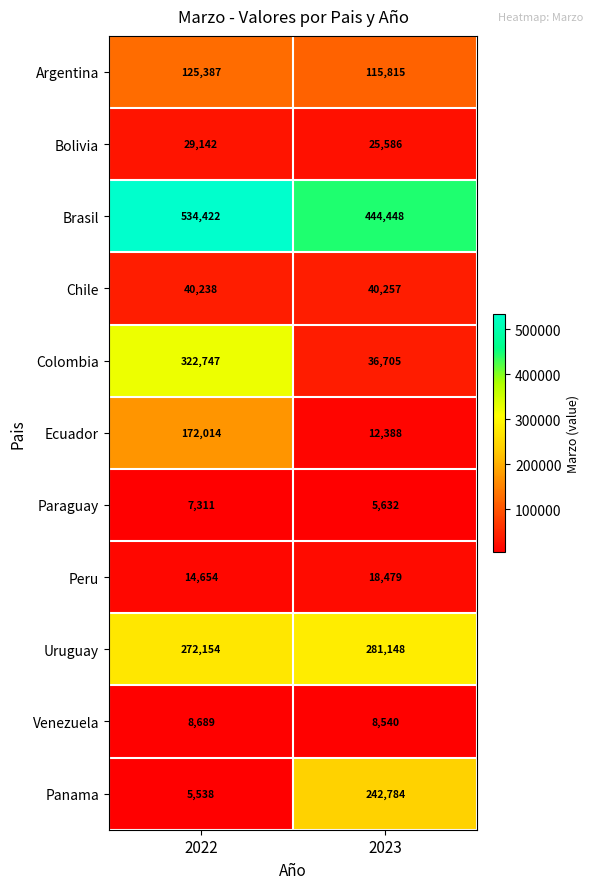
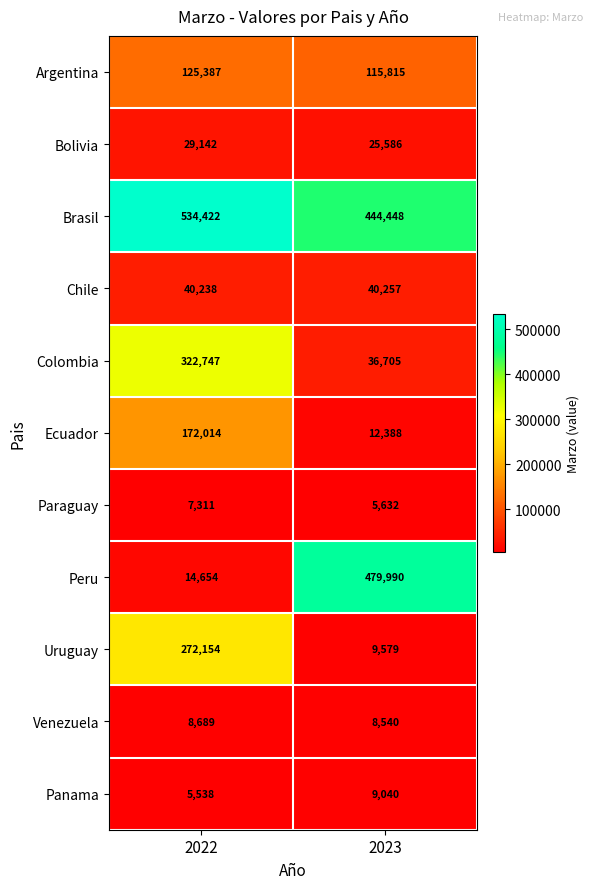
  {
    "Argentina": {
      "2022": "125,387",
      "2023": "115,815"
    },
    "Bolivia": {
      "2022": "29,142",
      "2023": "25,586"
    },
    "Brasil": {
      "2022": "534,422",
      "2023": "444,448"
    },
    "Chile": {
      "2022": "40,238",
      "2023": "40,257"
    },
    "Colombia": {
      "2022": "322,747",
      "2023": "36,705"
    },
    "Ecuador": {
      "2022": "172,014",
      "2023": "12,388"
    },
    "Paraguay": {
      "2022": "7,311",
      "2023": "5,632"
    },
    "Peru": {
      "2022": "14,654",
-     "2023": "18,479"
+     "2023": "479,990"
    },
    "Uruguay": {
      "2022": "272,154",
-     "2023": "281,148"
+     "2023": "9,579"
    },
    "Venezuela": {
      "2022": "8,689",
      "2023": "8,540"
    },
    "Panama": {
      "2022": "5,538",
-     "2023": "242,784"
+     "2023": "9,040"
    }
  }
